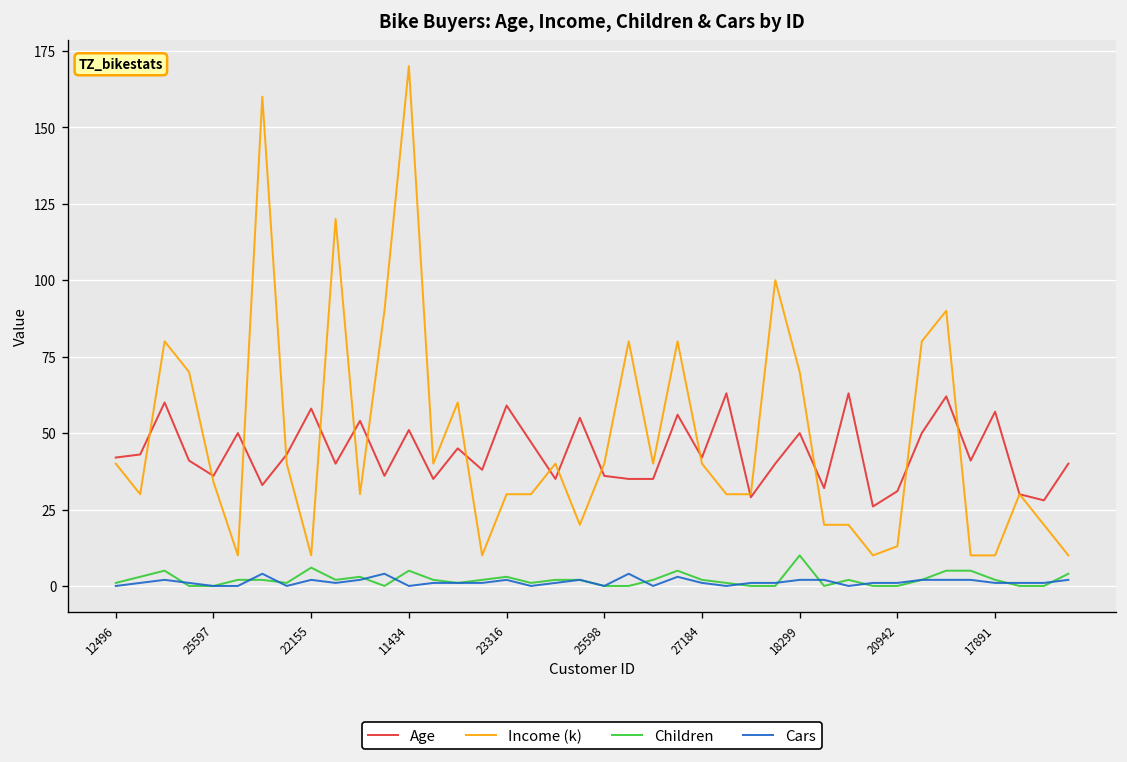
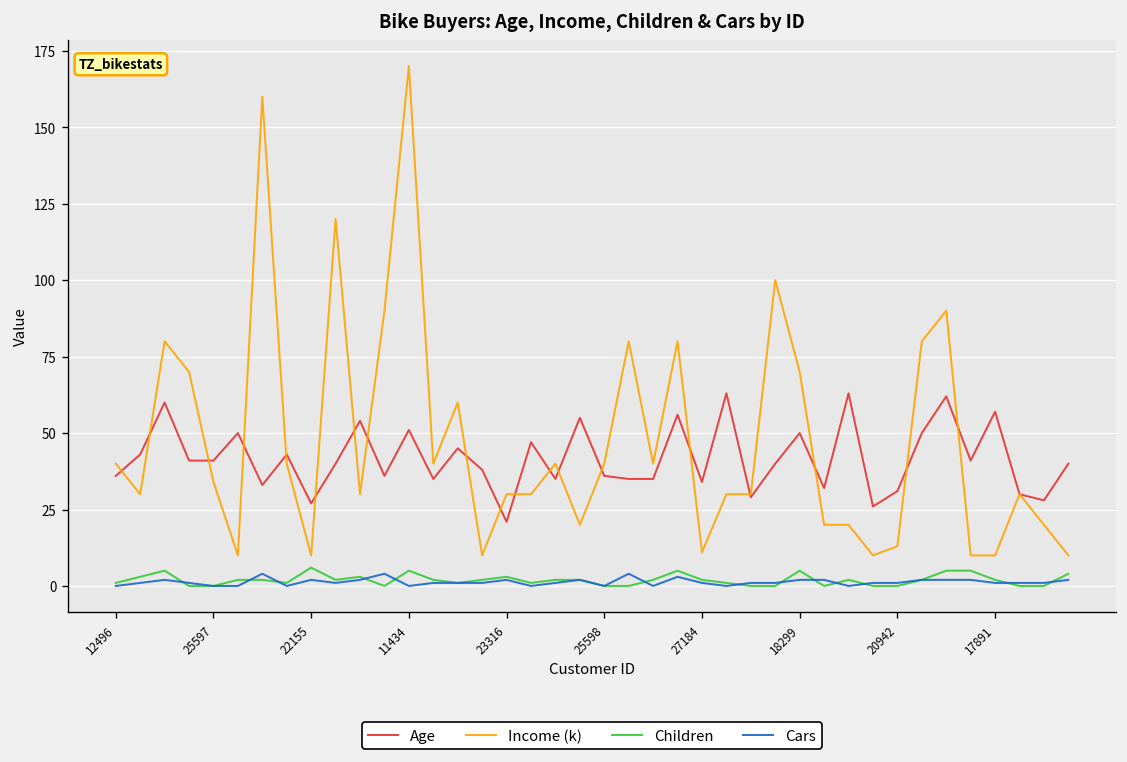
  {
    "Age": {
-     "12496": 42,
-     "25597": 36,
-     "22155": 58,
+     "12496": 36,
+     "25597": 41,
+     "22155": 27,
      "11434": 51,
-     "23316": 59,
+     "23316": 21,
      "25598": 36,
-     "27184": 42,
+     "27184": 34,
      "18299": 50,
      "20942": 31,
      "17891": 57
    },
    "Income (k)": {
      "12496": 40,
      "25597": 34,
      "22155": 10,
      "11434": 170,
      "23316": 30,
      "25598": 40,
-     "27184": 40,
+     "27184": 11,
      "18299": 70,
      "20942": 13,
      "17891": 10
    },
    "Children": {
      "22155": 6,
      "11434": 5,
      "27184": 2,
-     "18299": 10,
+     "18299": 5,
      "17891": 2
    },
    "Cars": {
      "22155": 2,
      "11434": 0,
      "27184": 1,
      "18299": 2,
      "17891": 1
    }
  }
